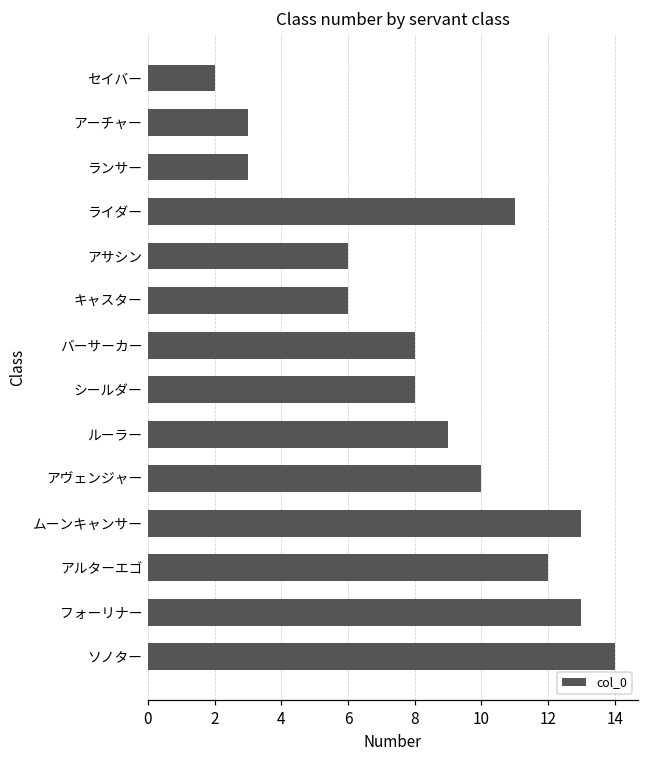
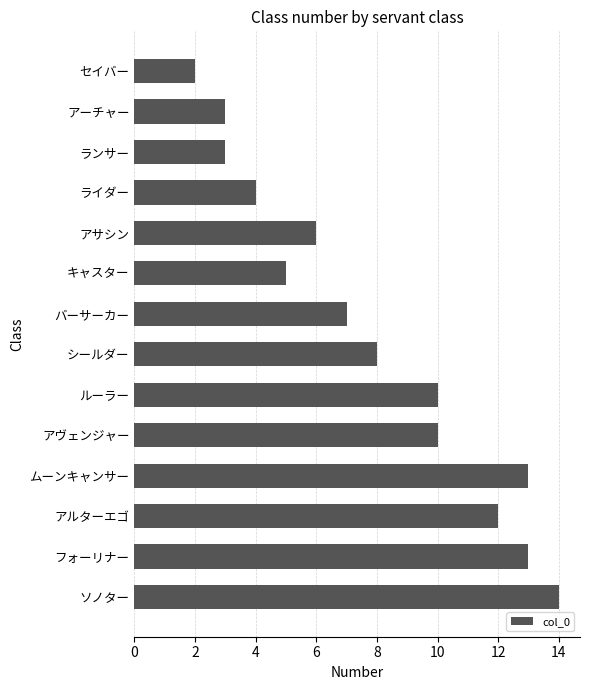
  {
    "セイバー": 2,
    "アーチャー": 3,
    "ランサー": 3,
-   "ライダー": 11,
+   "ライダー": 4,
    "アサシン": 6,
-   "キャスター": 6,
-   "バーサーカー": 8,
+   "キャスター": 5,
+   "バーサーカー": 7,
    "シールダー": 8,
-   "ルーラー": 9,
+   "ルーラー": 10,
    "アヴェンジャー": 10,
    "ムーンキャンサー": 13,
    "アルターエゴ": 12,
    "フォーリナー": 13,
    "ソノター": 14
  }
